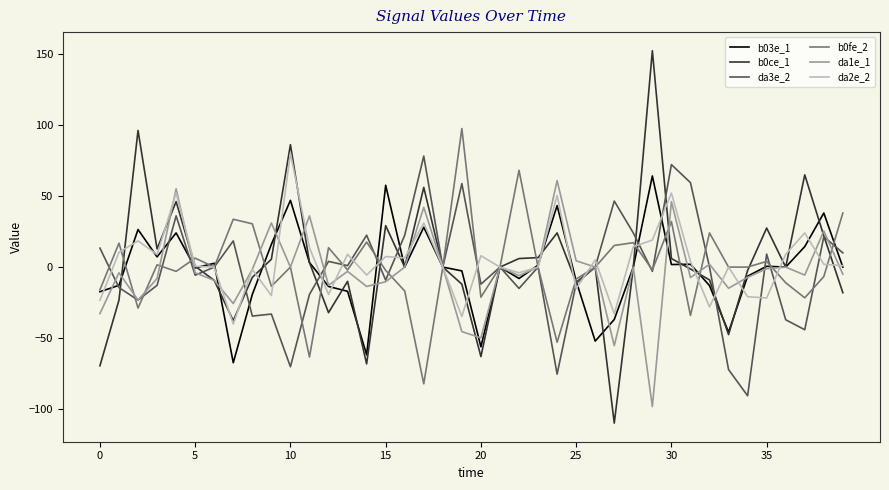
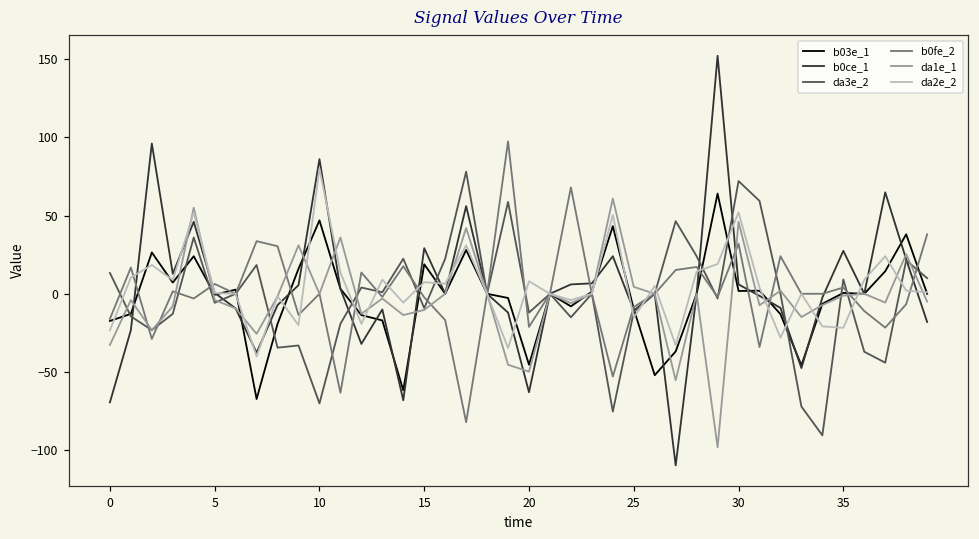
  {
    "b03e_1": {
      "10": 47,
-     "15": 57,
-     "20": -56,
+     "15": 19,
+     "20": -45,
      "30": 2
    }
  }
